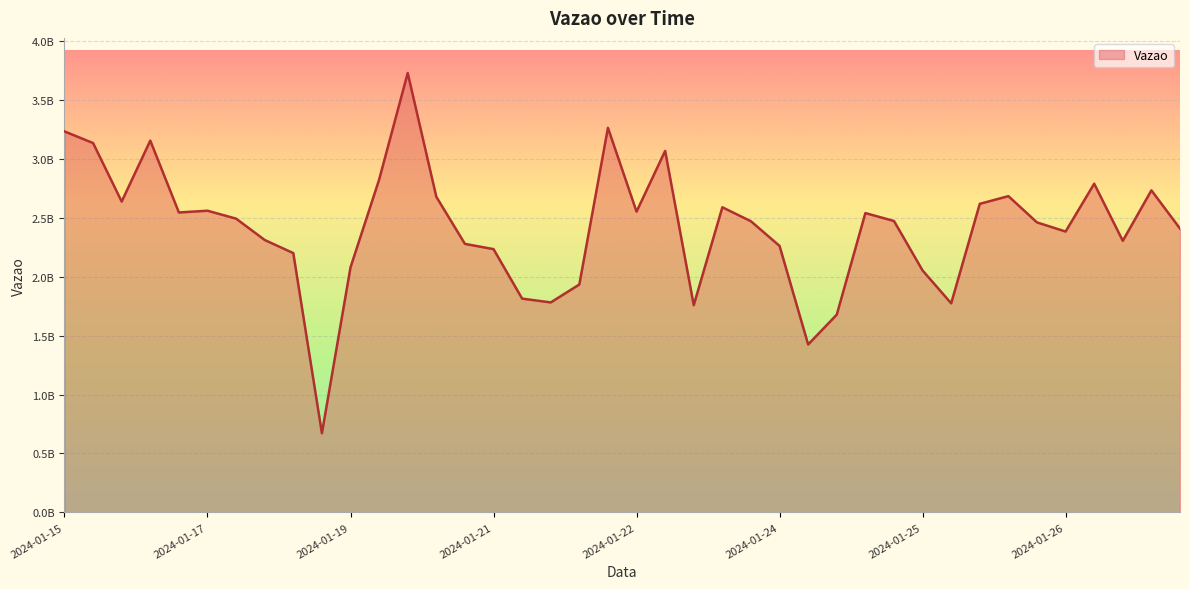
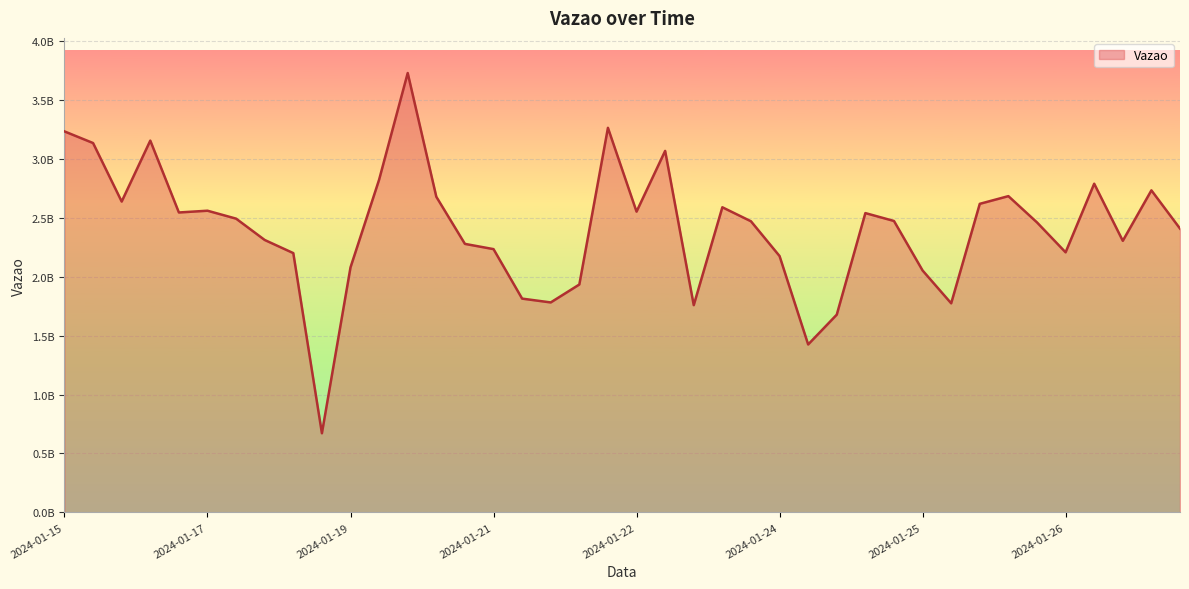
  {
    "2024-01-15": 3230000000,
    "2024-01-17": 2560000000,
    "2024-01-19": 2080000000,
    "2024-01-21": 2230000000,
    "2024-01-22": 2550000000,
-   "2024-01-24": 2260000000,
+   "2024-01-24": 2180000000,
    "2024-01-25": 2050000000,
-   "2024-01-26": 2380000000
+   "2024-01-26": 2210000000
  }
